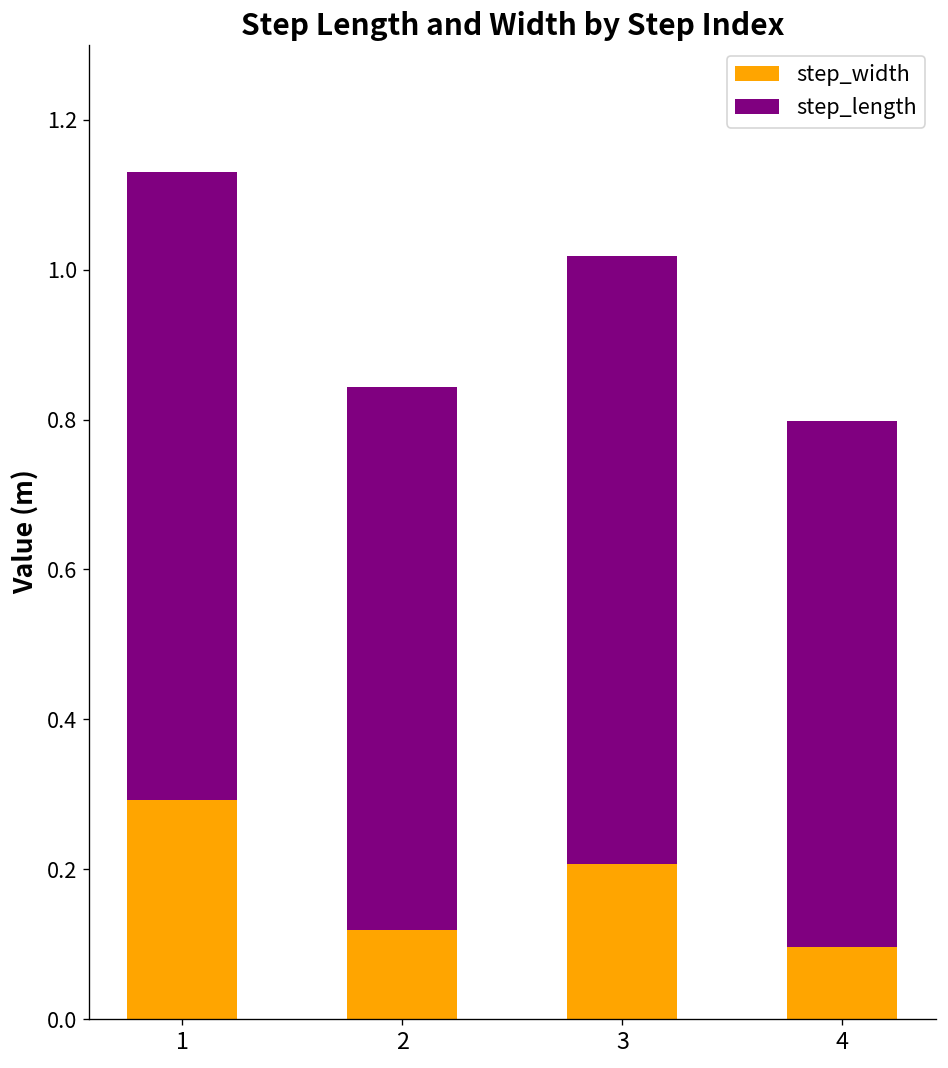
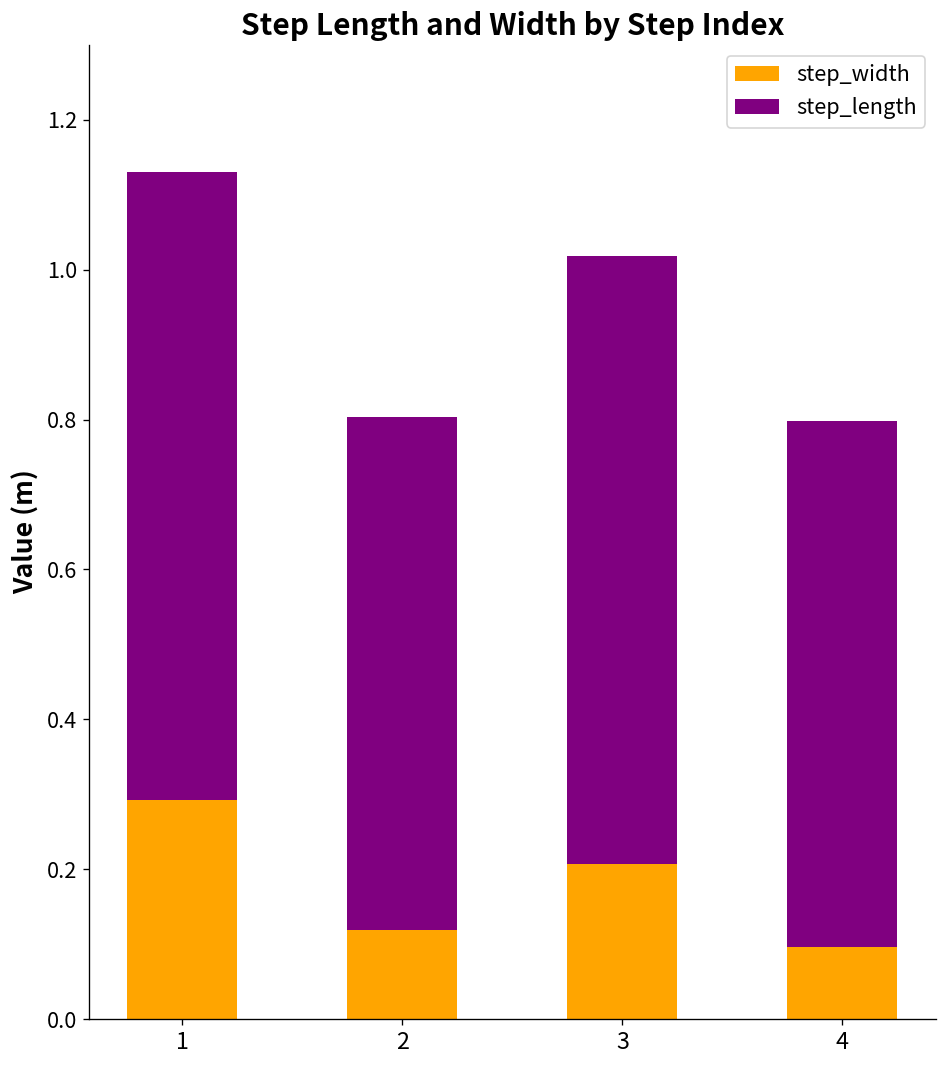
  {
    "step_width": {
      "1": 0.29,
      "2": 0.12,
      "3": 0.21,
      "4": 0.10
    },
    "step_length": {
      "1": 0.84,
-     "2": 0.72,
+     "2": 0.68,
      "3": 0.81,
      "4": 0.70
    }
  }
